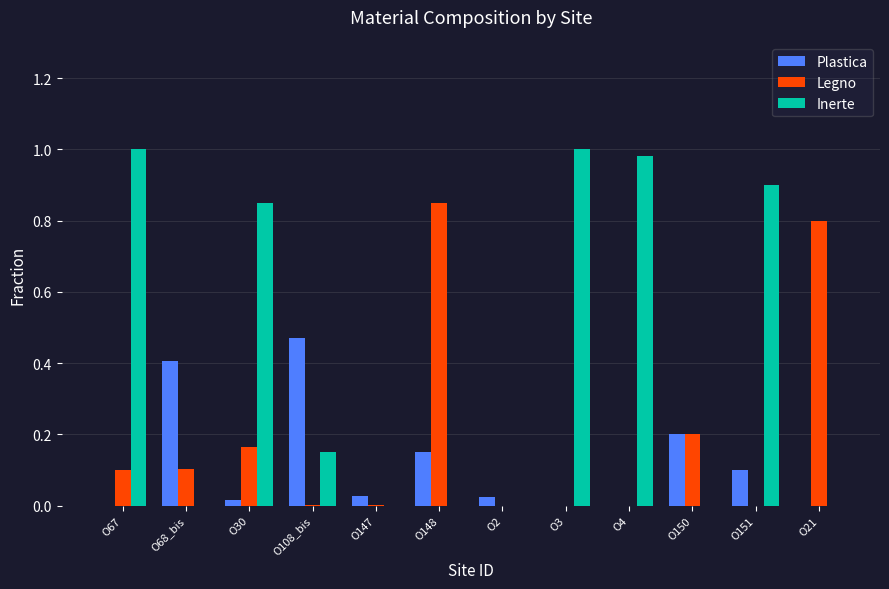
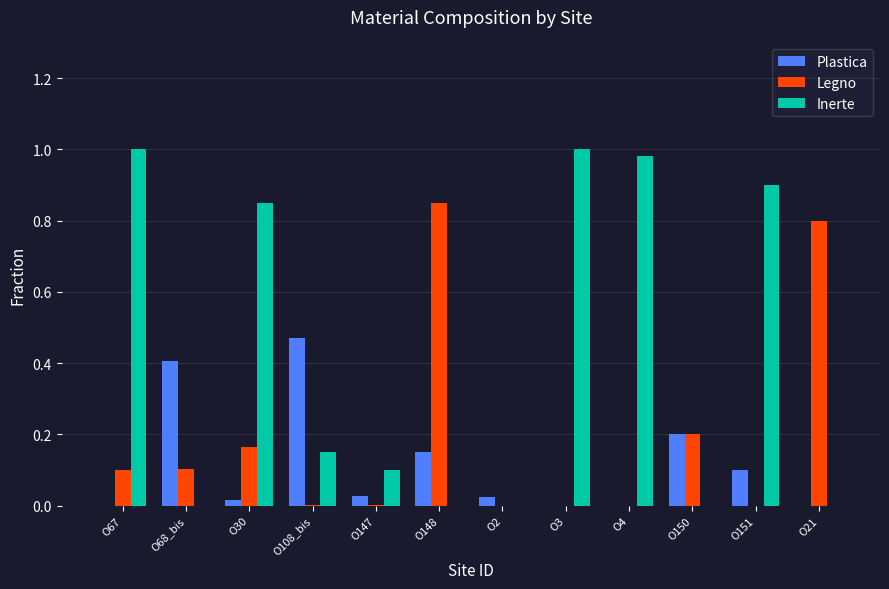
  {
    "Plastica": {
      "O67": 0.0,
      "O68_bis": 0.4,
      "O30": 0.02,
      "O108_bis": 0.47,
      "O147": 0.03,
      "O148": 0.15,
      "O2": 0.03,
      "O3": 0.0,
      "O4": 0.0,
      "O150": 0.2,
      "O151": 0.1,
      "O21": 0.0
    },
    "Legno": {
      "O67": 0.1,
      "O68_bis": 0.1,
      "O30": 0.16,
      "O148": 0.85,
      "O2": 0.0,
      "O3": 0.0,
      "O4": 0.0,
      "O150": 0.2,
      "O151": 0.0,
      "O21": 0.8
    },
    "Inerte": {
      "O67": 1.0,
      "O68_bis": 0.0,
      "O30": 0.85,
      "O108_bis": 0.15,
-     "O147": 0.0,
+     "O147": 0.1,
      "O148": 0.0,
      "O2": 0.0,
      "O3": 1.0,
      "O4": 0.98,
      "O150": 0.0,
      "O151": 0.9,
      "O21": 0.0
    }
  }
